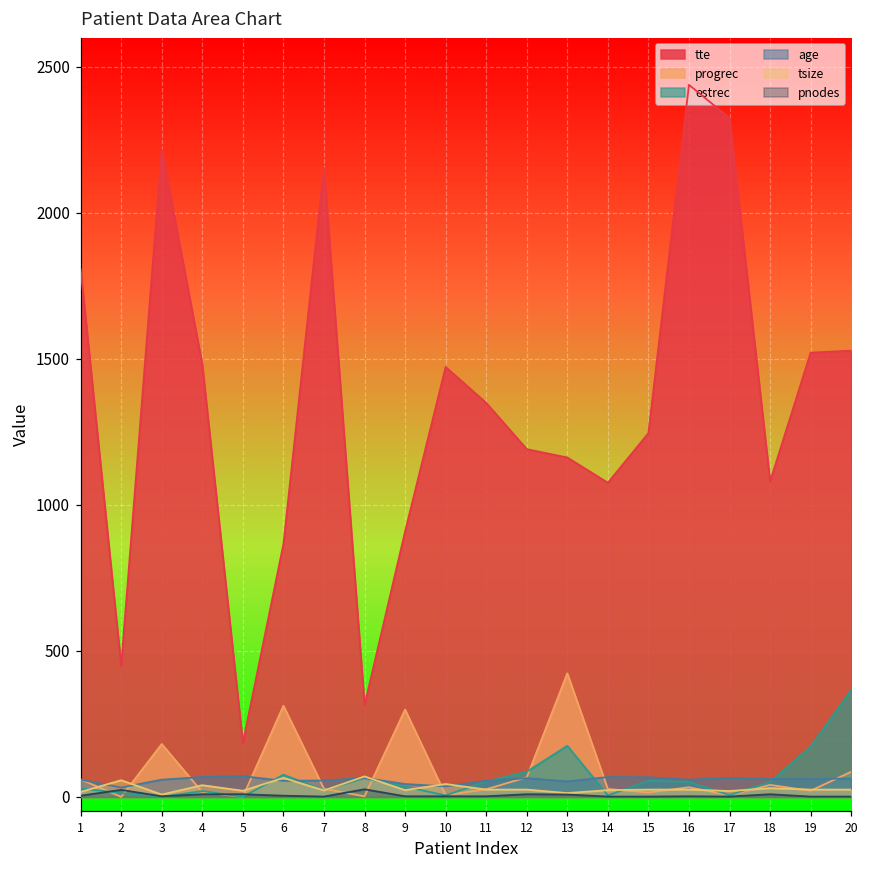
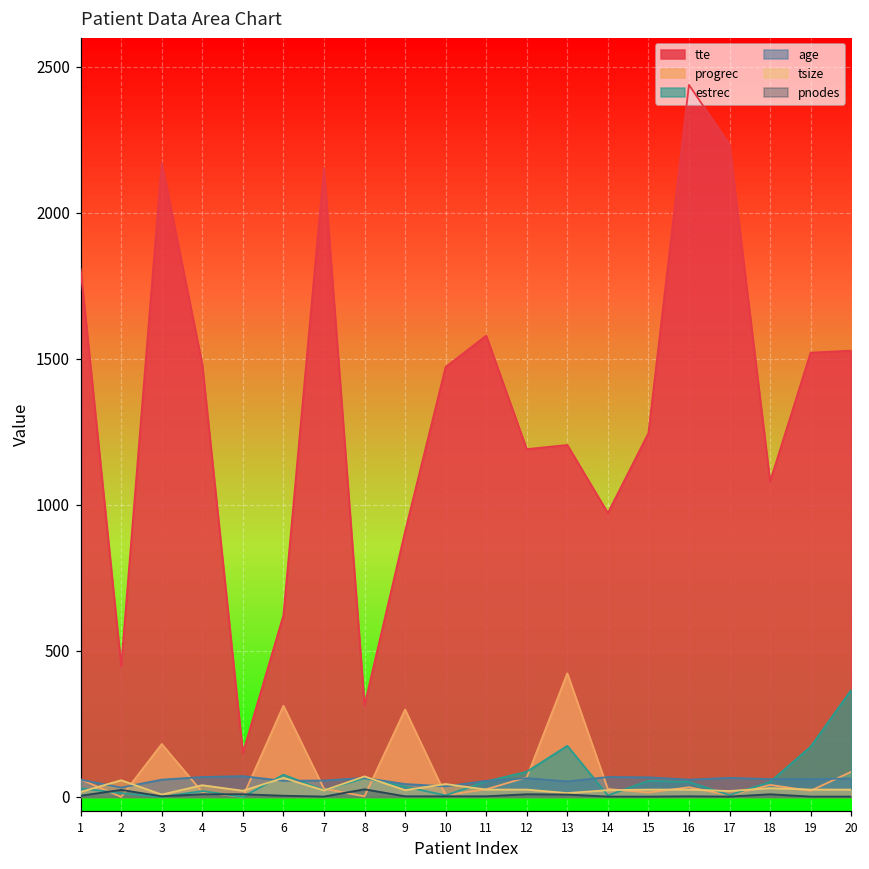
  {
    "tte": {
      "1": 1810,
      "2": 450,
-     "3": 2220,
+     "3": 2170,
      "4": 1480,
-     "5": 180,
-     "6": 870,
+     "5": 150,
+     "6": 620,
      "7": 2150,
      "8": 310,
      "9": 910,
      "10": 1470,
-     "11": 1350,
+     "11": 1580,
      "12": 1190,
-     "13": 1160,
-     "14": 1080,
+     "13": 1210,
+     "14": 970,
      "15": 1250,
-     "17": 2320,
+     "17": 2230,
      "18": 1080,
      "19": 1520,
      "20": 1530
    }
  }
